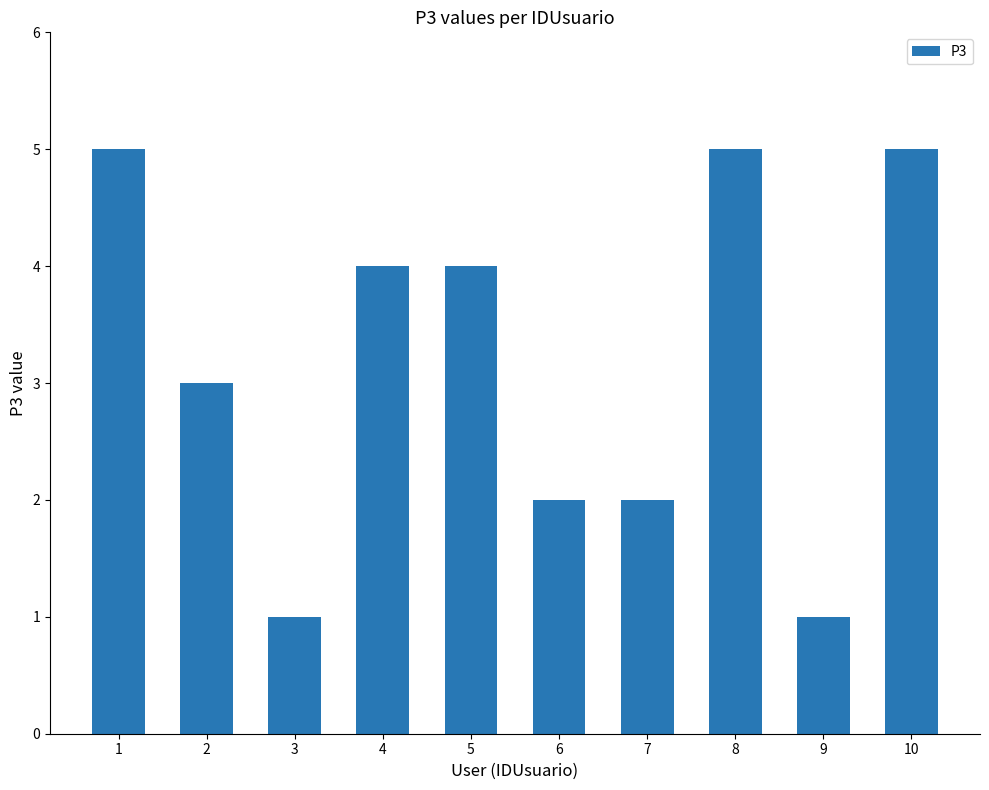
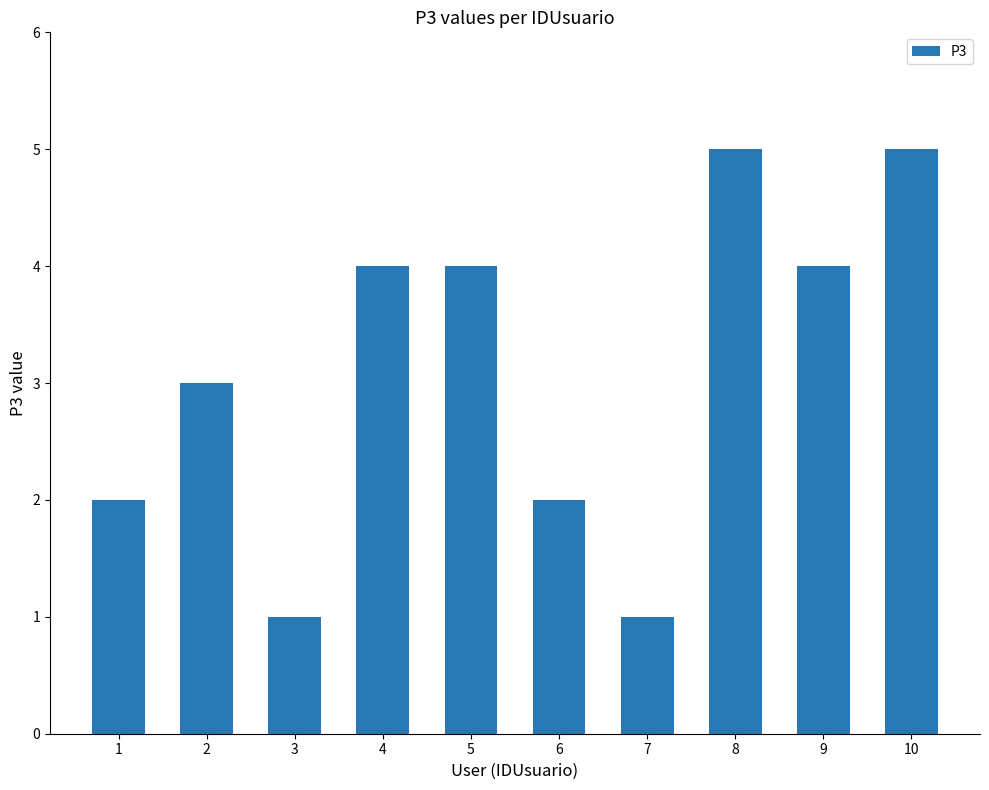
  {
-   "1": 5,
+   "1": 2,
    "2": 3,
    "3": 1,
    "4": 4,
    "5": 4,
    "6": 2,
-   "7": 2,
+   "7": 1,
    "8": 5,
-   "9": 1,
+   "9": 4,
    "10": 5
  }
